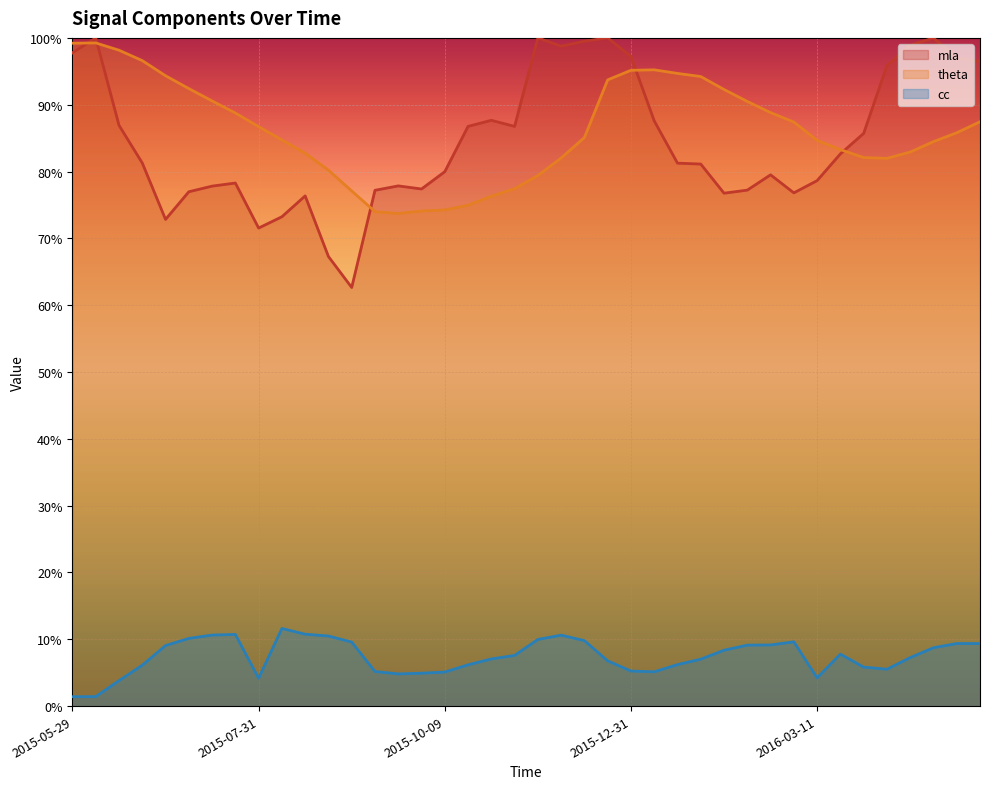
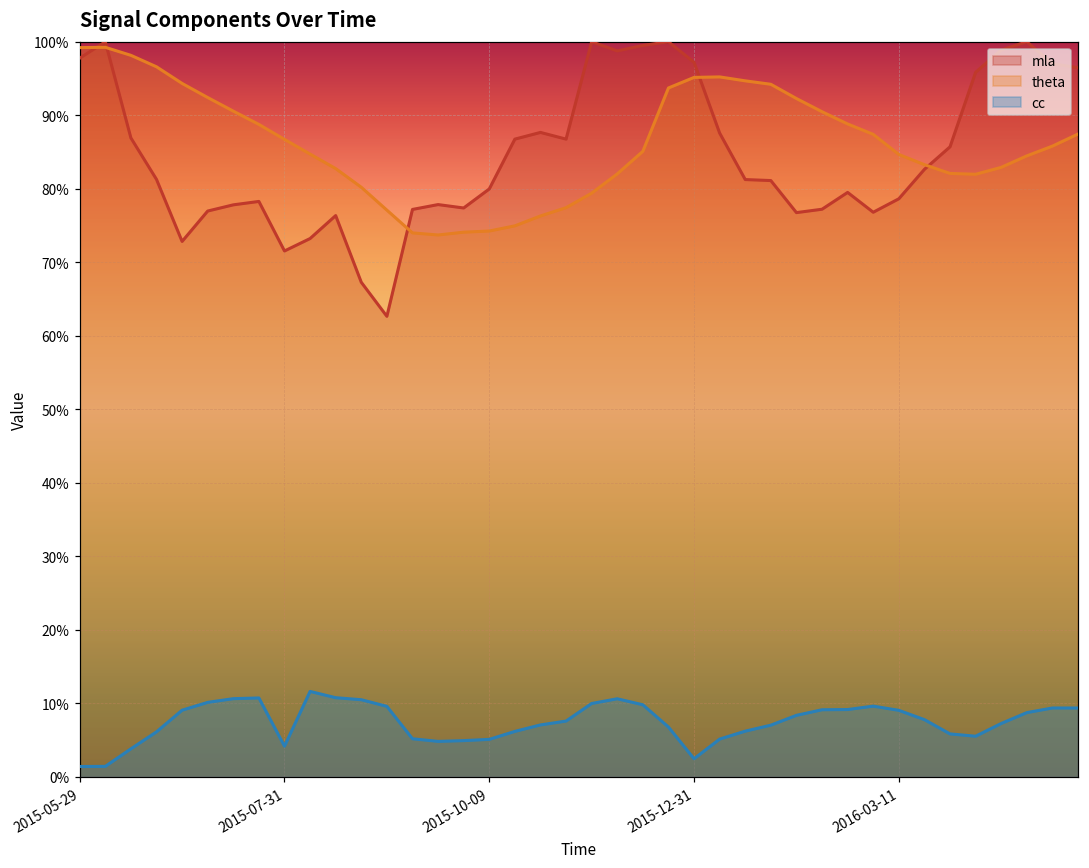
  {
    "cc": {
      "2015-05-29": "1%",
      "2015-07-31": "4%",
      "2015-10-09": "5%",
-     "2015-12-31": "5%",
-     "2016-03-11": "4%"
+     "2015-12-31": "2%",
+     "2016-03-11": "9%"
    }
  }
